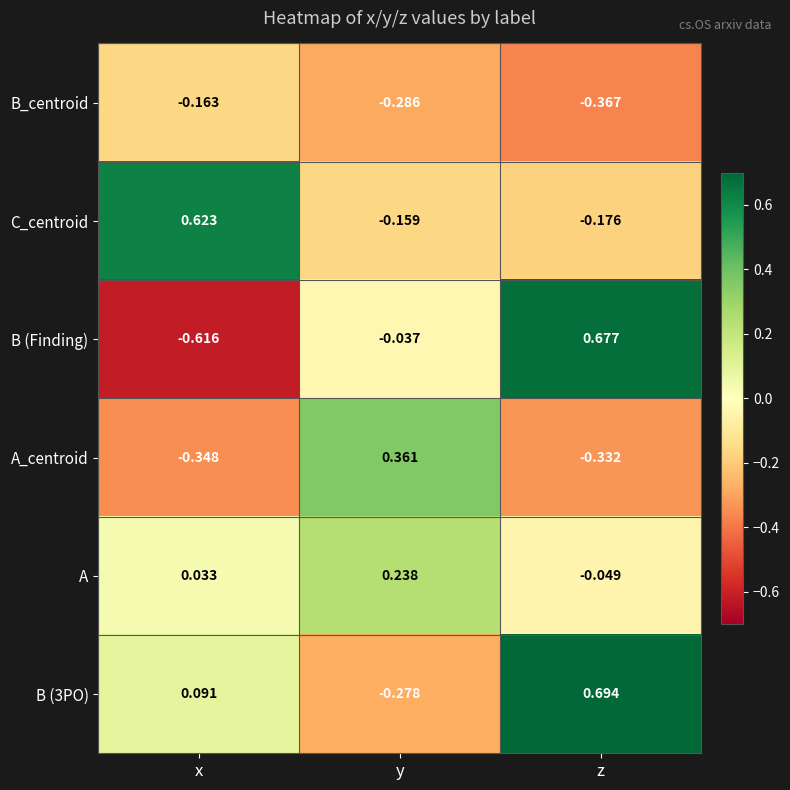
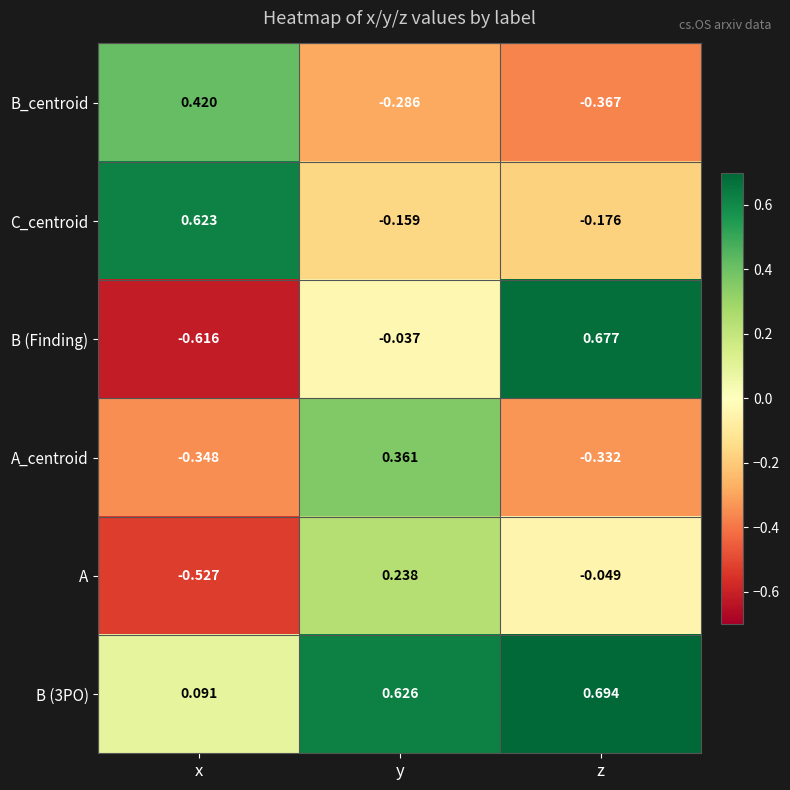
  {
    "B_centroid": {
-     "x": -0.163,
+     "x": 0.420,
      "y": -0.286,
      "z": -0.367
    },
    "C_centroid": {
      "x": 0.623,
      "y": -0.159,
      "z": -0.176
    },
    "B (Finding)": {
      "x": -0.616,
      "y": -0.037,
      "z": 0.677
    },
    "A_centroid": {
      "x": -0.348,
      "y": 0.361,
      "z": -0.332
    },
    "A": {
-     "x": 0.033,
+     "x": -0.527,
      "y": 0.238,
      "z": -0.049
    },
    "B (3PO)": {
      "x": 0.091,
-     "y": -0.278,
+     "y": 0.626,
      "z": 0.694
    }
  }
